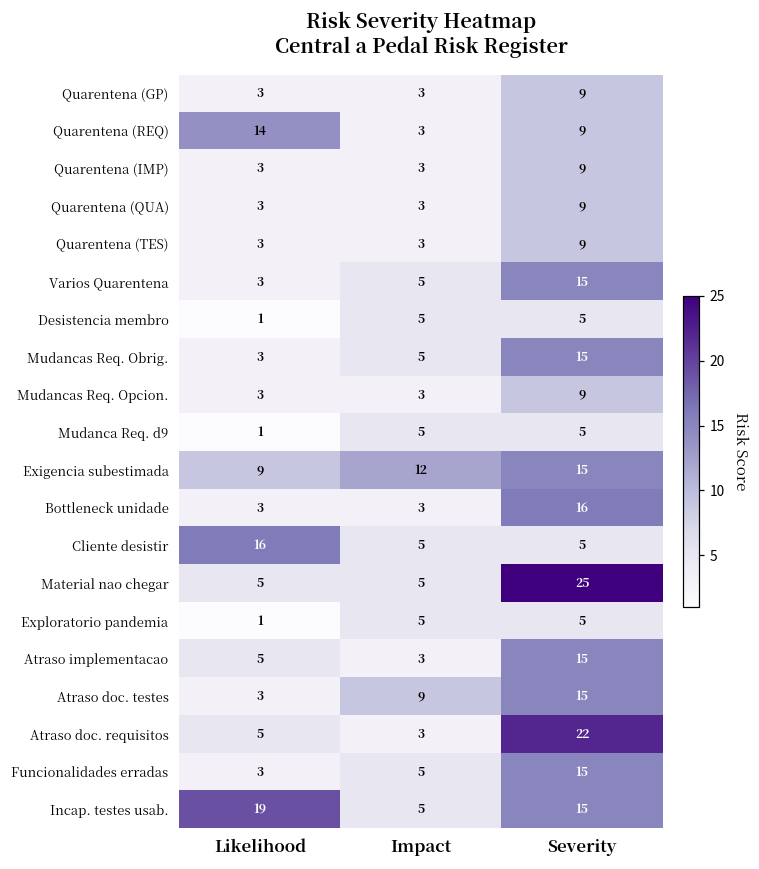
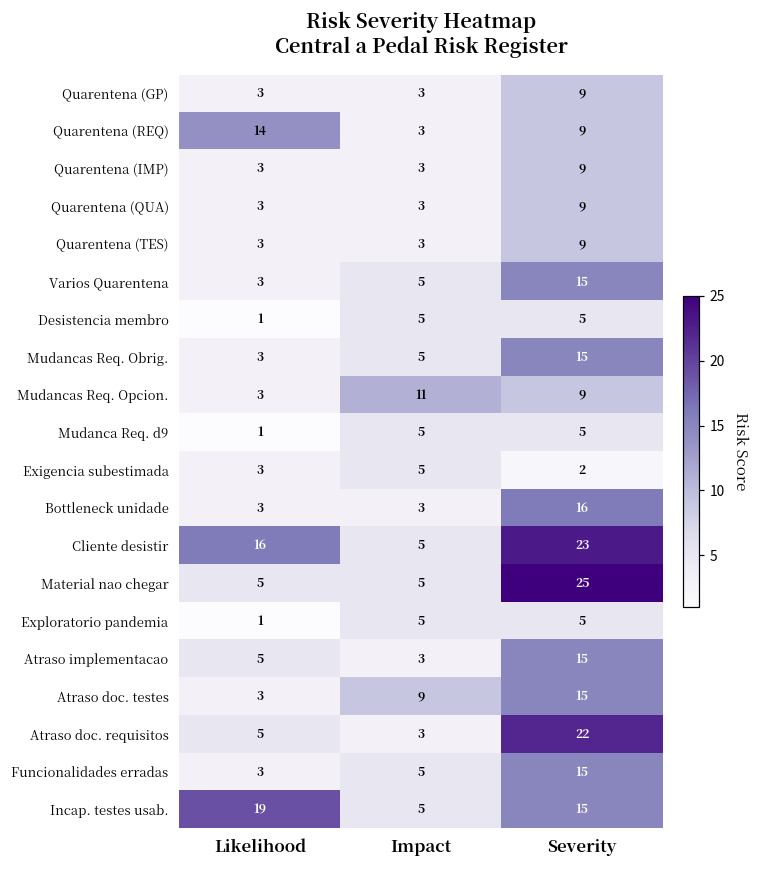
  {
    "Quarentena (GP)": {
      "Likelihood": 3,
      "Impact": 3,
      "Severity": 9
    },
    "Quarentena (REQ)": {
      "Likelihood": 14,
      "Impact": 3,
      "Severity": 9
    },
    "Quarentena (IMP)": {
      "Likelihood": 3,
      "Impact": 3,
      "Severity": 9
    },
    "Quarentena (QUA)": {
      "Likelihood": 3,
      "Impact": 3,
      "Severity": 9
    },
    "Quarentena (TES)": {
      "Likelihood": 3,
      "Impact": 3,
      "Severity": 9
    },
    "Varios Quarentena": {
      "Likelihood": 3,
      "Impact": 5,
      "Severity": 15
    },
    "Desistencia membro": {
      "Likelihood": 1,
      "Impact": 5,
      "Severity": 5
    },
    "Mudancas Req. Obrig.": {
      "Likelihood": 3,
      "Impact": 5,
      "Severity": 15
    },
    "Mudancas Req. Opcion.": {
      "Likelihood": 3,
-     "Impact": 3,
+     "Impact": 11,
      "Severity": 9
    },
    "Mudanca Req. d9": {
      "Likelihood": 1,
      "Impact": 5,
      "Severity": 5
    },
    "Exigencia subestimada": {
-     "Likelihood": 9,
-     "Impact": 12,
-     "Severity": 15
+     "Likelihood": 3,
+     "Impact": 5,
+     "Severity": 2
    },
    "Bottleneck unidade": {
      "Likelihood": 3,
      "Impact": 3,
      "Severity": 16
    },
    "Cliente desistir": {
      "Likelihood": 16,
      "Impact": 5,
-     "Severity": 5
+     "Severity": 23
    },
    "Material nao chegar": {
      "Likelihood": 5,
      "Impact": 5,
      "Severity": 25
    },
    "Exploratorio pandemia": {
      "Likelihood": 1,
      "Impact": 5,
      "Severity": 5
    },
    "Atraso implementacao": {
      "Likelihood": 5,
      "Impact": 3,
      "Severity": 15
    },
    "Atraso doc. testes": {
      "Likelihood": 3,
      "Impact": 9,
      "Severity": 15
    },
    "Atraso doc. requisitos": {
      "Likelihood": 5,
      "Impact": 3,
      "Severity": 22
    },
    "Funcionalidades erradas": {
      "Likelihood": 3,
      "Impact": 5,
      "Severity": 15
    },
    "Incap. testes usab.": {
      "Likelihood": 19,
      "Impact": 5,
      "Severity": 15
    }
  }
